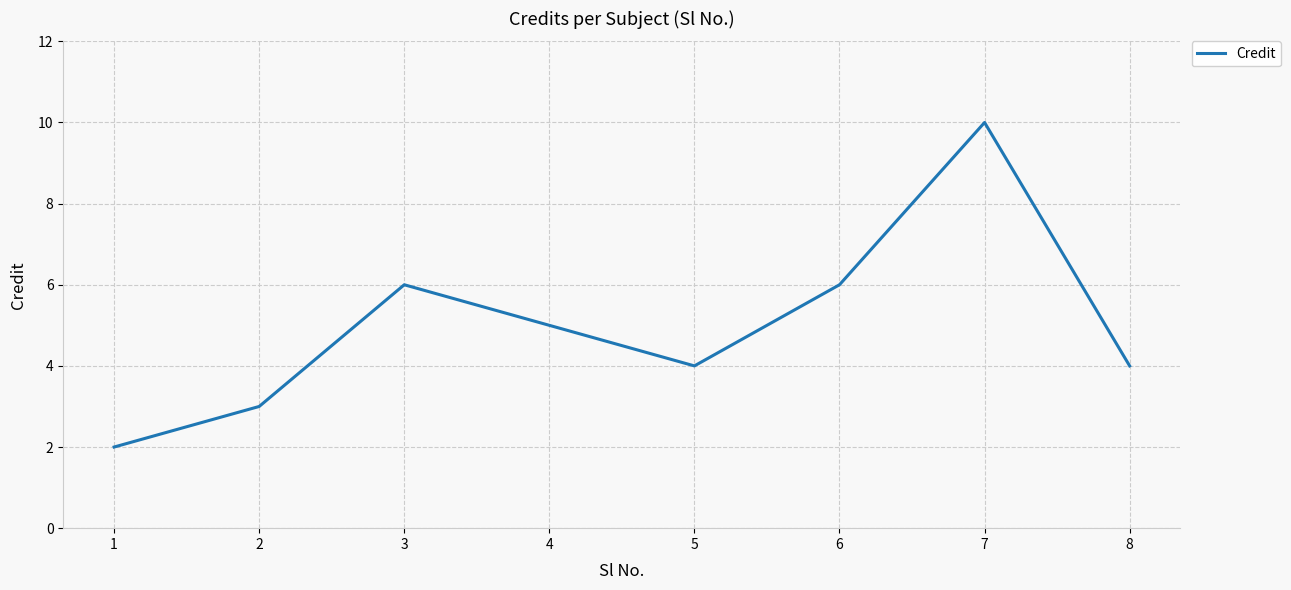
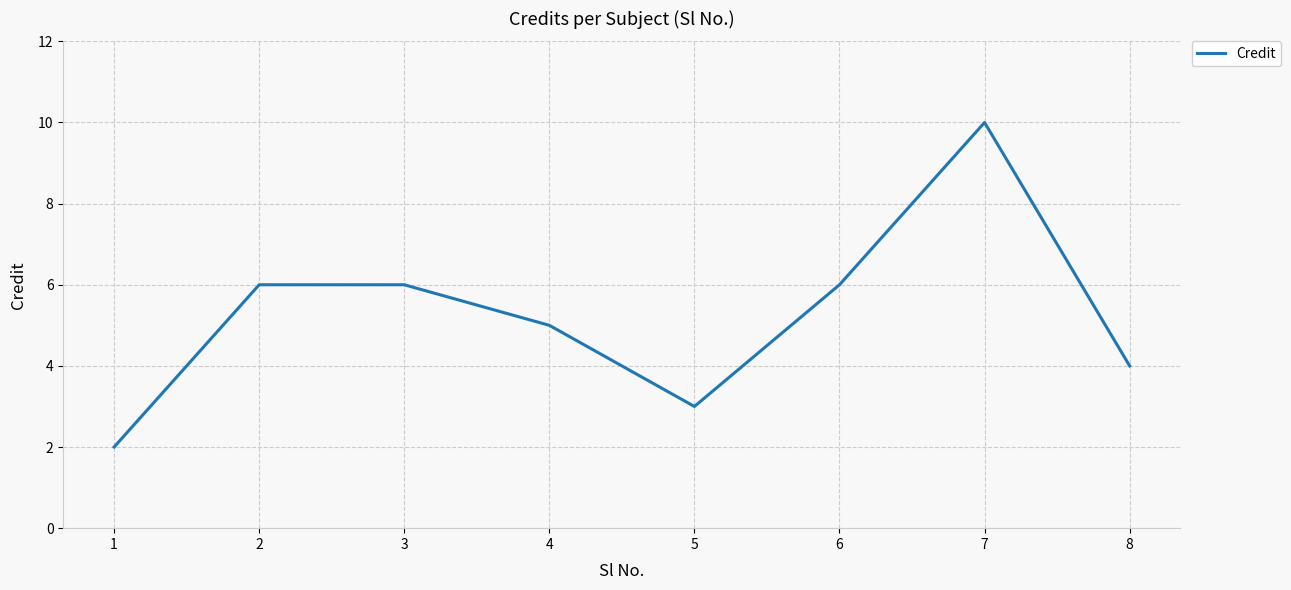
  {
    "1": 2,
-   "2": 3,
+   "2": 6,
    "3": 6,
    "4": 5,
-   "5": 4,
+   "5": 3,
    "6": 6,
    "7": 10,
    "8": 4
  }
